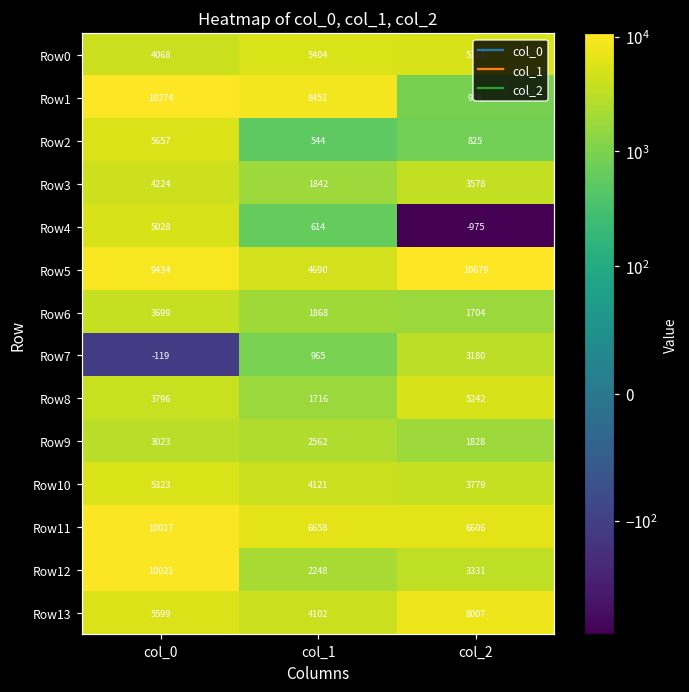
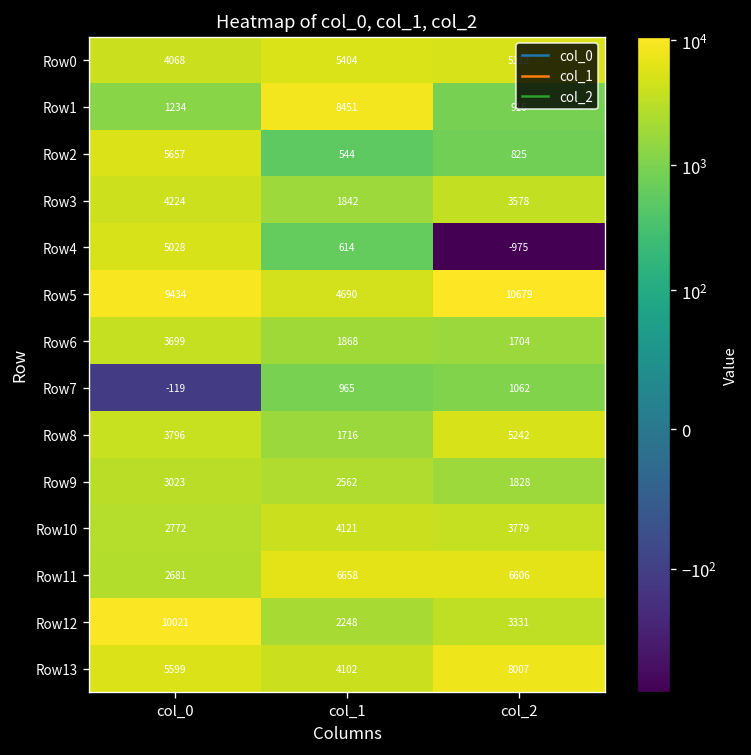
  {
    "Row0": {
      "col_0": 4068,
      "col_1": 5404
    },
    "Row1": {
-     "col_0": 10274,
+     "col_0": 1234,
      "col_1": 8451
    },
    "Row2": {
      "col_0": 5657,
      "col_1": 544,
      "col_2": 825
    },
    "Row3": {
      "col_0": 4224,
      "col_1": 1842,
      "col_2": 3578
    },
    "Row4": {
      "col_0": 5028,
      "col_1": 614,
      "col_2": -975
    },
    "Row5": {
      "col_0": 9434,
      "col_1": 4690,
      "col_2": 10679
    },
    "Row6": {
      "col_0": 3699,
      "col_1": 1868,
      "col_2": 1704
    },
    "Row7": {
      "col_0": -119,
      "col_1": 965,
-     "col_2": 3180
+     "col_2": 1062
    },
    "Row8": {
      "col_0": 3796,
      "col_1": 1716,
      "col_2": 5242
    },
    "Row9": {
      "col_0": 3023,
      "col_1": 2562,
      "col_2": 1828
    },
    "Row10": {
-     "col_0": 5323,
+     "col_0": 2772,
      "col_1": 4121,
      "col_2": 3779
    },
    "Row11": {
-     "col_0": 10017,
+     "col_0": 2681,
      "col_1": 6658,
      "col_2": 6606
    },
    "Row12": {
      "col_0": 10021,
      "col_1": 2248,
      "col_2": 3331
    },
    "Row13": {
      "col_0": 5599,
      "col_1": 4102,
      "col_2": 8007
    }
  }
